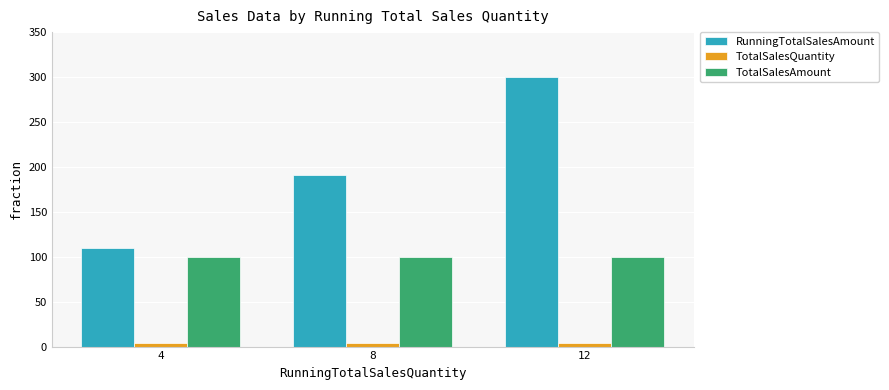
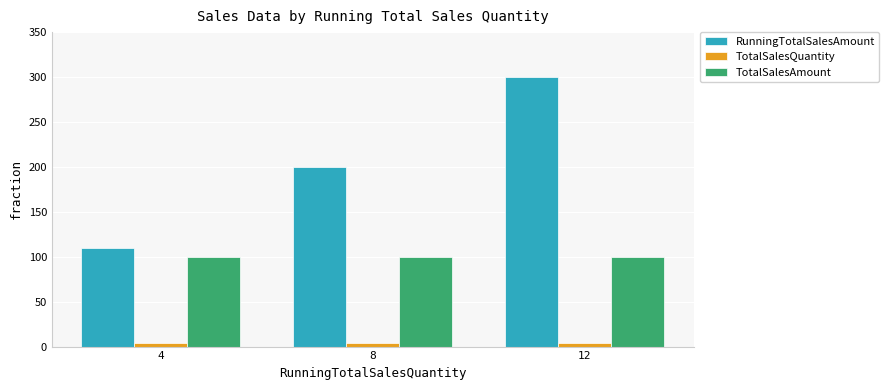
  {
    "RunningTotalSalesAmount": {
      "4": 110,
-     "8": 190,
+     "8": 200,
      "12": 300
    },
    "TotalSalesQuantity": {
      "4": 0,
      "8": 0,
      "12": 0
    },
    "TotalSalesAmount": {
      "4": 100,
      "8": 100,
      "12": 100
    }
  }
